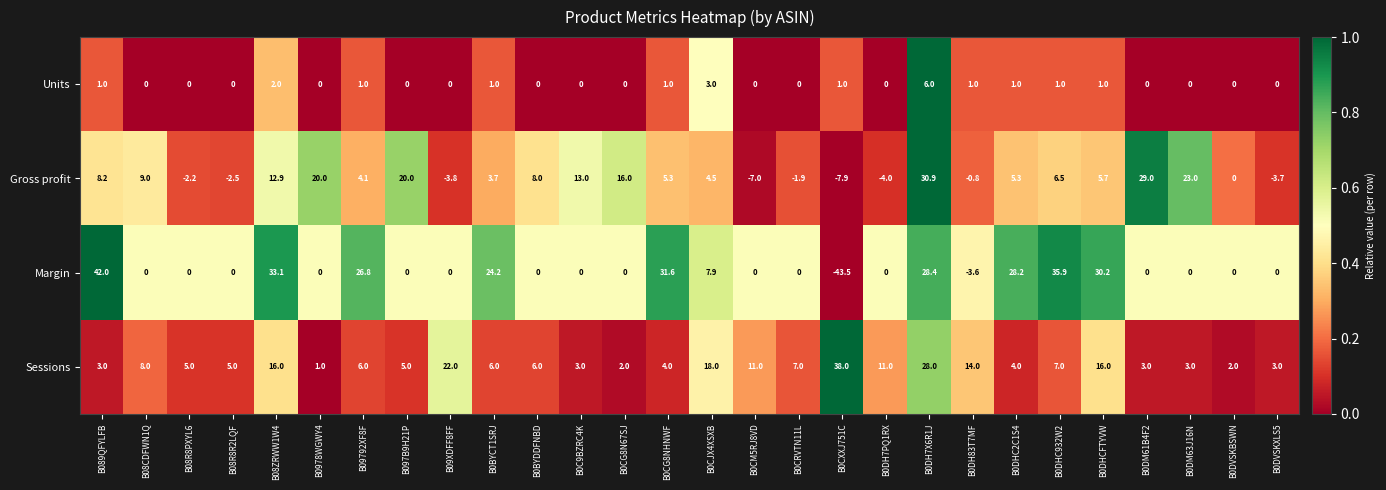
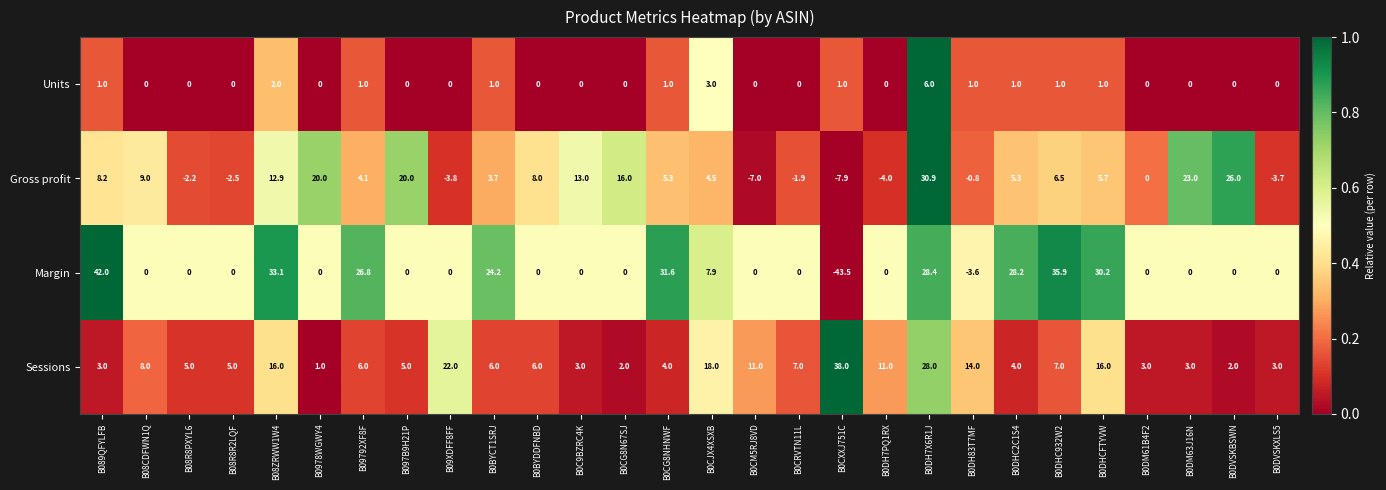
  {
    "Units": {
      "B089QFYLFB": 1.0,
      "B08CDFWN1Q": 0,
      "B08R8PXYL6": 0,
      "B08R8R2LQF": 0,
      "B08ZRWW1W4": 2.0,
      "B0978WGWY4": 0,
      "B09792XF8F": 1.0,
      "B097B9H21P": 0,
      "B09XDFF8FF": 0,
      "B0BYCT1SRJ": 1.0,
      "B0BYDDFNBD": 0,
      "B0C9BZRC4K": 0,
      "B0CG8N67SJ": 0,
      "B0CG8NHNWF": 1.0,
      "B0CJX4XSXB": 3.0,
      "B0CM5RJ8VD": 0,
      "B0CRVTN11L": 0,
      "B0CXXJ751C": 1.0,
      "B0DH7PQ1RX": 0,
      "B0DH7X6R1J": 6.0,
      "B0DH83T7MF": 1.0,
      "B0DHC2C1S4": 1.0,
      "B0DHC932W2": 1.0,
      "B0DHCFTYVW": 1.0,
      "B0DM61B4F2": 0,
      "B0DM63J16N": 0,
      "B0DVSKBSWN": 0,
      "B0DVSKXLS5": 0
    },
    "Gross profit": {
      "B089QFYLFB": 8.2,
      "B08CDFWN1Q": 9.0,
      "B08R8PXYL6": -2.2,
      "B08R8R2LQF": -2.5,
      "B08ZRWW1W4": 12.9,
      "B0978WGWY4": 20.0,
      "B09792XF8F": 4.1,
      "B097B9H21P": 20.0,
      "B09XDFF8FF": -3.8,
      "B0BYCT1SRJ": 3.7,
      "B0BYDDFNBD": 8.0,
      "B0C9BZRC4K": 13.0,
      "B0CG8N67SJ": 16.0,
      "B0CG8NHNWF": 5.3,
      "B0CJX4XSXB": 4.5,
      "B0CM5RJ8VD": -7.0,
      "B0CRVTN11L": -1.9,
      "B0CXXJ751C": -7.9,
      "B0DH7PQ1RX": -4.0,
      "B0DH7X6R1J": 30.9,
      "B0DH83T7MF": -0.8,
      "B0DHC2C1S4": 5.3,
      "B0DHC932W2": 6.5,
      "B0DHCFTYVW": 5.7,
-     "B0DM61B4F2": 29.0,
+     "B0DM61B4F2": 0,
      "B0DM63J16N": 23.0,
-     "B0DVSKBSWN": 0,
+     "B0DVSKBSWN": 26.0,
      "B0DVSKXLS5": -3.7
    },
    "Margin": {
      "B089QFYLFB": 42.0,
      "B08CDFWN1Q": 0,
      "B08R8PXYL6": 0,
      "B08R8R2LQF": 0,
      "B08ZRWW1W4": 33.1,
      "B0978WGWY4": 0,
      "B09792XF8F": 26.8,
      "B097B9H21P": 0,
      "B09XDFF8FF": 0,
      "B0BYCT1SRJ": 24.2,
      "B0BYDDFNBD": 0,
      "B0C9BZRC4K": 0,
      "B0CG8N67SJ": 0,
      "B0CG8NHNWF": 31.6,
      "B0CJX4XSXB": 7.9,
      "B0CM5RJ8VD": 0,
      "B0CRVTN11L": 0,
      "B0CXXJ751C": -43.5,
      "B0DH7PQ1RX": 0,
      "B0DH7X6R1J": 28.4,
      "B0DH83T7MF": -3.6,
      "B0DHC2C1S4": 28.2,
      "B0DHC932W2": 35.9,
      "B0DHCFTYVW": 30.2,
      "B0DM61B4F2": 0,
      "B0DM63J16N": 0,
      "B0DVSKBSWN": 0,
      "B0DVSKXLS5": 0
    },
    "Sessions": {
      "B089QFYLFB": 3.0,
      "B08CDFWN1Q": 8.0,
      "B08R8PXYL6": 5.0,
      "B08R8R2LQF": 5.0,
      "B08ZRWW1W4": 16.0,
      "B0978WGWY4": 1.0,
      "B09792XF8F": 6.0,
      "B097B9H21P": 5.0,
      "B09XDFF8FF": 22.0,
      "B0BYCT1SRJ": 6.0,
      "B0BYDDFNBD": 6.0,
      "B0C9BZRC4K": 3.0,
      "B0CG8N67SJ": 2.0,
      "B0CG8NHNWF": 4.0,
      "B0CJX4XSXB": 18.0,
      "B0CM5RJ8VD": 11.0,
      "B0CRVTN11L": 7.0,
      "B0CXXJ751C": 38.0,
      "B0DH7PQ1RX": 11.0,
      "B0DH7X6R1J": 28.0,
      "B0DH83T7MF": 14.0,
      "B0DHC2C1S4": 4.0,
      "B0DHC932W2": 7.0,
      "B0DHCFTYVW": 16.0,
      "B0DM61B4F2": 3.0,
      "B0DM63J16N": 3.0,
      "B0DVSKBSWN": 2.0,
      "B0DVSKXLS5": 3.0
    }
  }
